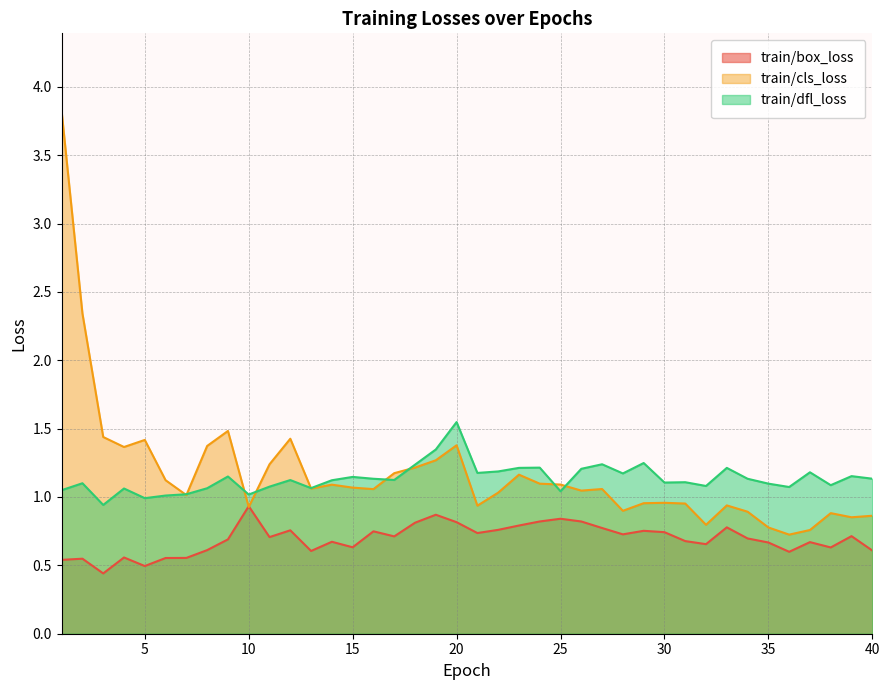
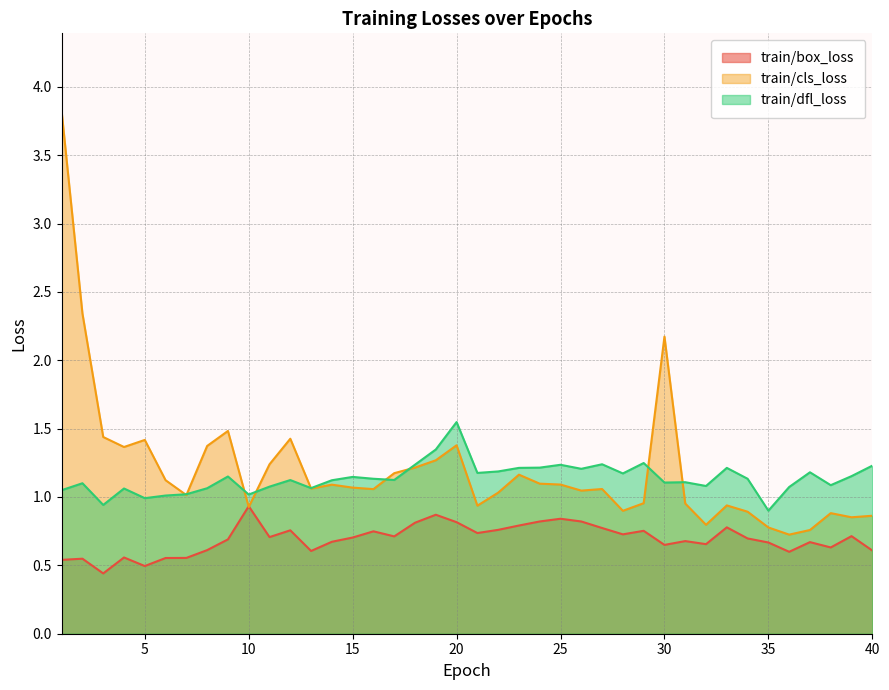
  {
    "train/box_loss": {
      "5": 0.50,
-     "15": 0.63,
+     "15": 0.70,
      "20": 0.82,
      "25": 0.84,
-     "30": 0.74,
+     "30": 0.65,
      "35": 0.67,
      "40": 0.61
    },
    "train/cls_loss": {
      "5": 1.42,
      "15": 1.07,
      "20": 1.38,
      "25": 1.09,
-     "30": 0.96,
+     "30": 2.17,
      "35": 0.78,
      "40": 0.86
    },
    "train/dfl_loss": {
      "5": 0.99,
      "10": 1.02,
      "15": 1.15,
      "20": 1.55,
-     "25": 1.04,
+     "25": 1.24,
      "30": 1.11,
-     "35": 1.10,
-     "40": 1.13
+     "35": 0.90,
+     "40": 1.23
    }
  }
